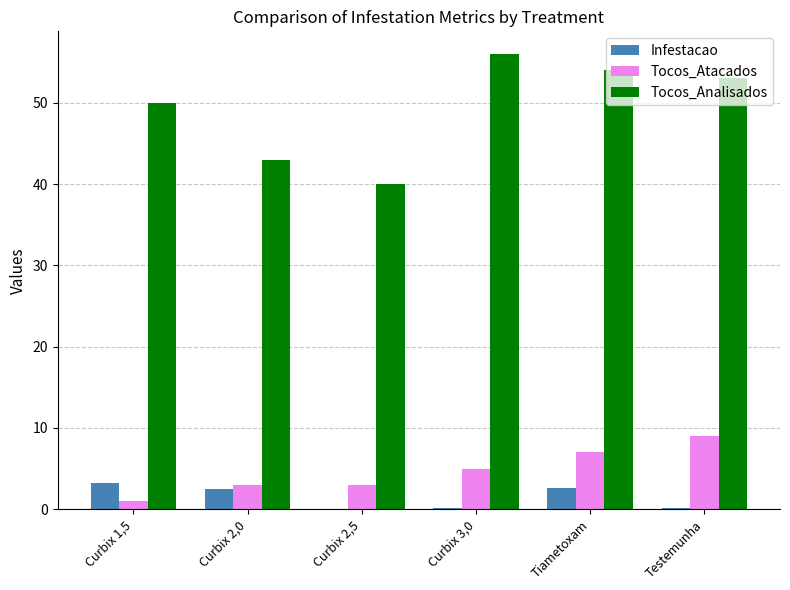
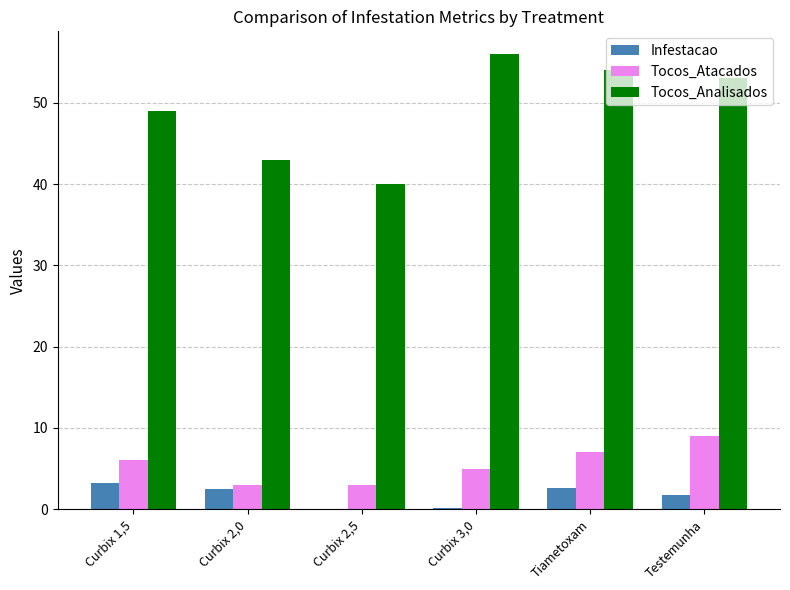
  {
    "Infestacao": {
      "Curbix 1,5": 3,
      "Curbix 2,0": 2,
      "Tiametoxam": 3,
-     "Testemunha": 0
+     "Testemunha": 2
    },
    "Tocos_Atacados": {
-     "Curbix 1,5": 1,
+     "Curbix 1,5": 6,
      "Curbix 2,0": 3,
      "Curbix 2,5": 3,
      "Curbix 3,0": 5,
      "Tiametoxam": 7,
      "Testemunha": 9
    },
    "Tocos_Analisados": {
-     "Curbix 1,5": 50,
+     "Curbix 1,5": 49,
      "Curbix 2,0": 43,
      "Curbix 2,5": 40,
      "Curbix 3,0": 56
    }
  }
